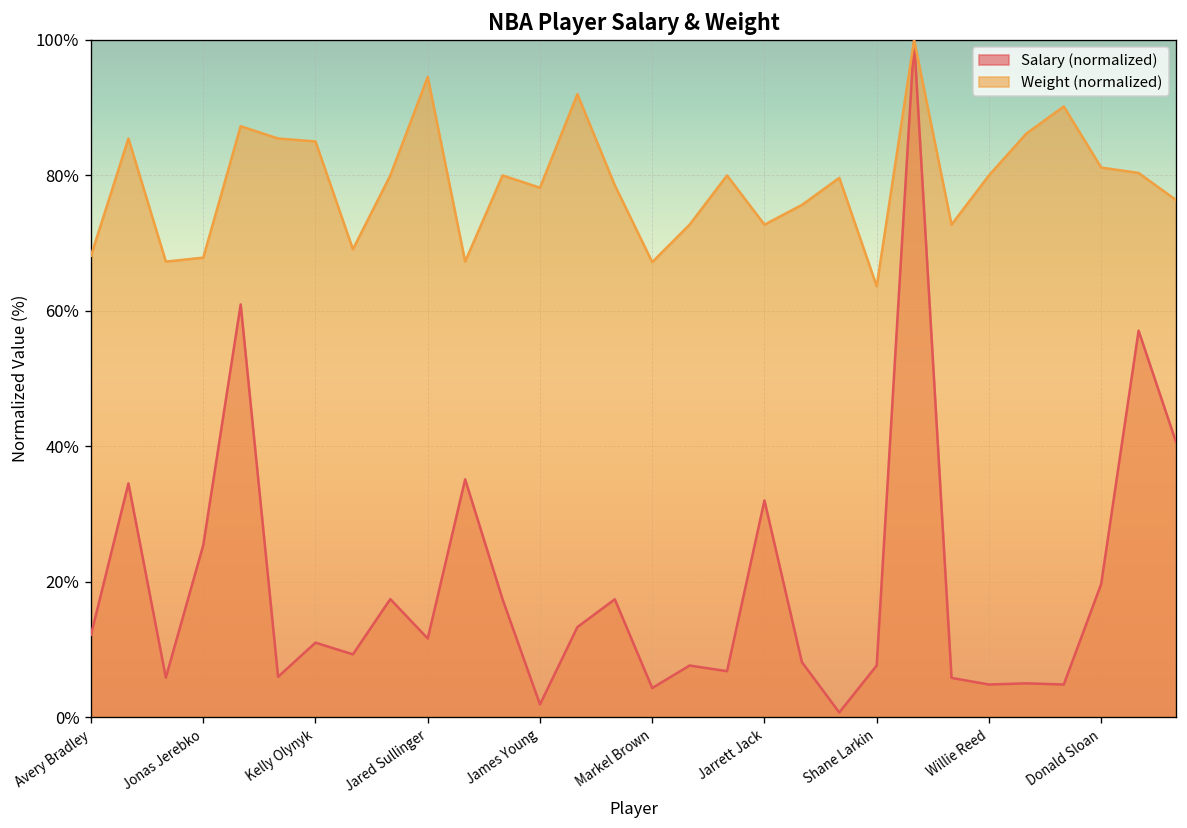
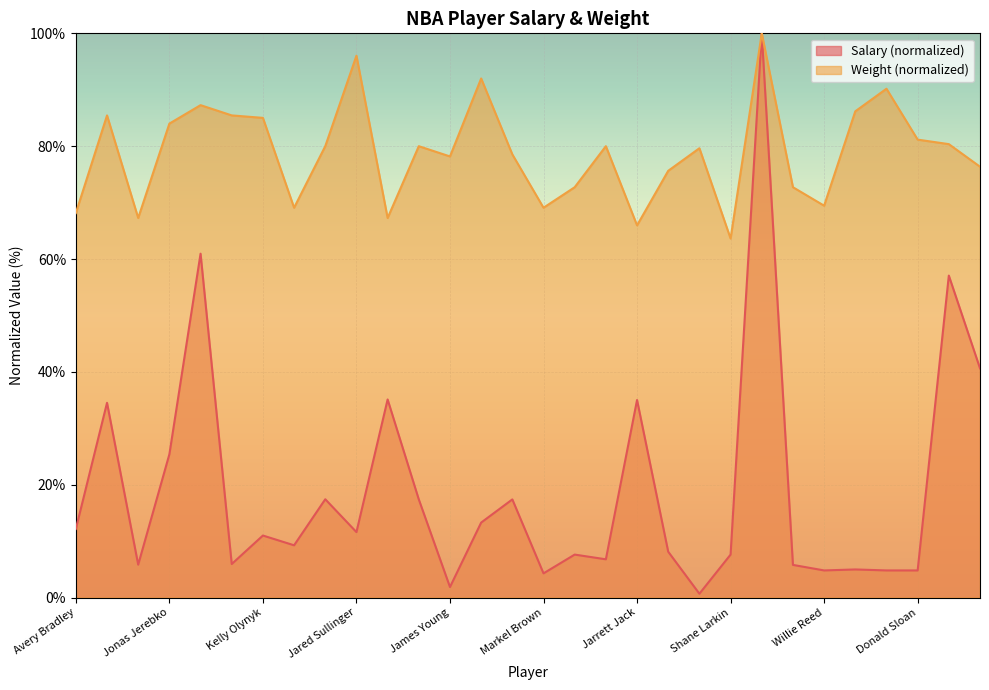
  {
    "Salary (normalized)": {
      "Avery Bradley": "12%",
      "Jonas Jerebko": "25%",
      "Kelly Olynyk": "11%",
      "Jared Sullinger": "12%",
      "James Young": "2%",
      "Markel Brown": "4%",
-     "Jarrett Jack": "32%",
+     "Jarrett Jack": "35%",
      "Shane Larkin": "8%",
      "Willie Reed": "5%",
-     "Donald Sloan": "20%"
+     "Donald Sloan": "5%"
    },
    "Weight (normalized)": {
      "Avery Bradley": "68%",
-     "Jonas Jerebko": "68%",
+     "Jonas Jerebko": "84%",
      "Kelly Olynyk": "85%",
-     "Jared Sullinger": "95%",
+     "Jared Sullinger": "96%",
      "James Young": "78%",
-     "Markel Brown": "67%",
-     "Jarrett Jack": "73%",
+     "Markel Brown": "69%",
+     "Jarrett Jack": "66%",
      "Shane Larkin": "64%",
-     "Willie Reed": "80%",
+     "Willie Reed": "69%",
      "Donald Sloan": "81%"
    }
  }
